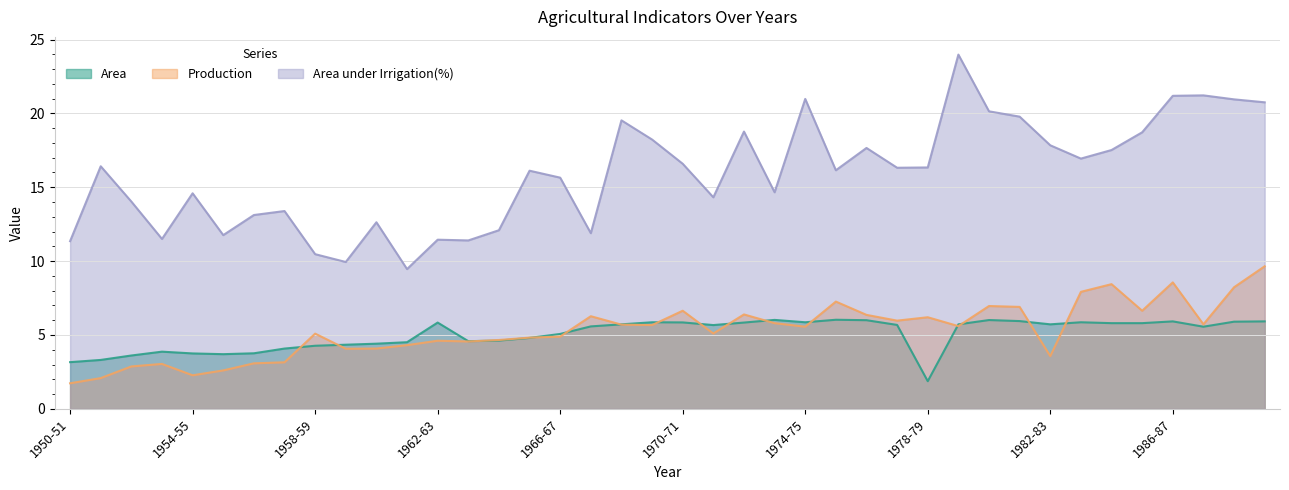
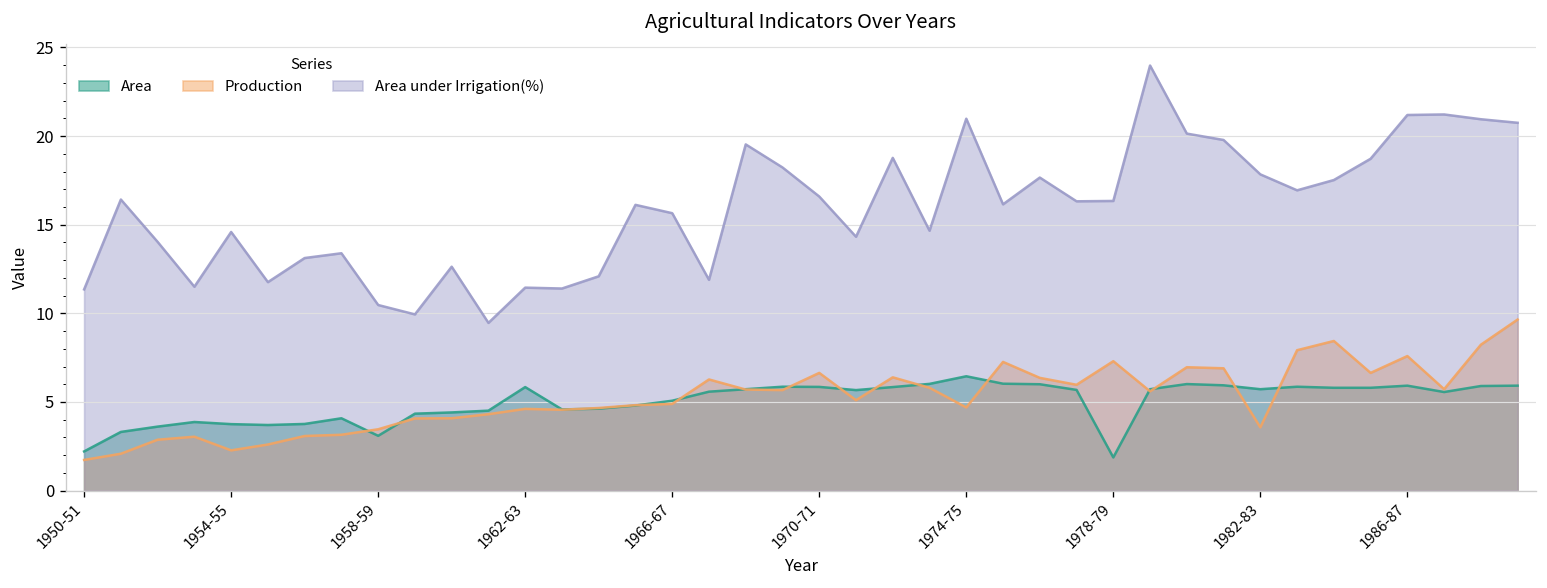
  {
    "Area": {
-     "1950-51": 3.2,
+     "1950-51": 2.2,
      "1954-55": 3.8,
-     "1958-59": 4.3,
+     "1958-59": 3.1,
      "1962-63": 5.8,
      "1966-67": 5.1,
      "1970-71": 5.9,
-     "1974-75": 5.9,
+     "1974-75": 6.5,
      "1978-79": 1.9,
      "1982-83": 5.7,
      "1986-87": 5.9
    },
    "Production": {
      "1950-51": 1.7,
      "1954-55": 2.3,
-     "1958-59": 5.1,
+     "1958-59": 3.5,
      "1962-63": 4.6,
      "1966-67": 4.9,
      "1970-71": 6.6,
-     "1974-75": 5.6,
-     "1978-79": 6.2,
+     "1974-75": 4.7,
+     "1978-79": 7.3,
      "1982-83": 3.6,
-     "1986-87": 8.6
+     "1986-87": 7.6
    },
    "Area under Irrigation(%)": {
      "1950-51": 11.4,
      "1954-55": 14.6,
      "1958-59": 10.5,
      "1962-63": 11.5,
      "1966-67": 15.7,
      "1970-71": 16.6,
      "1974-75": 21.0,
      "1978-79": 16.3,
      "1982-83": 17.8,
      "1986-87": 21.2
    }
  }
